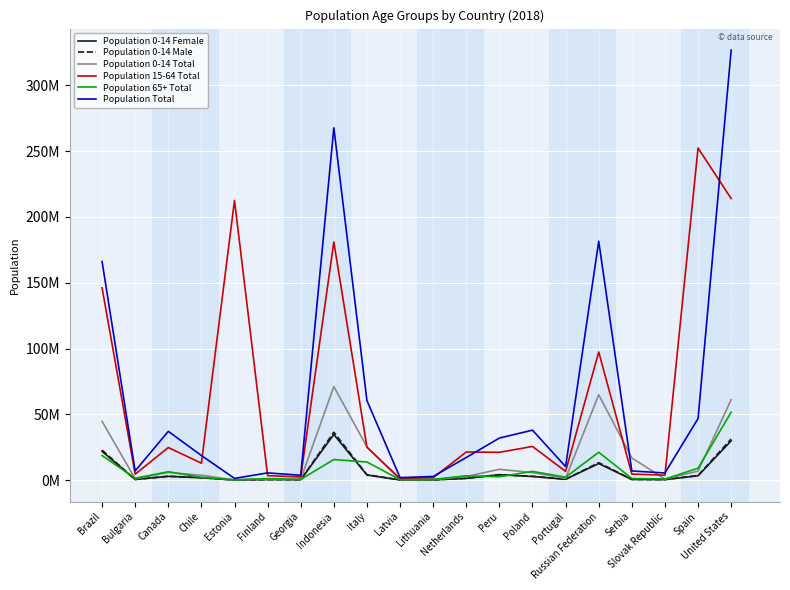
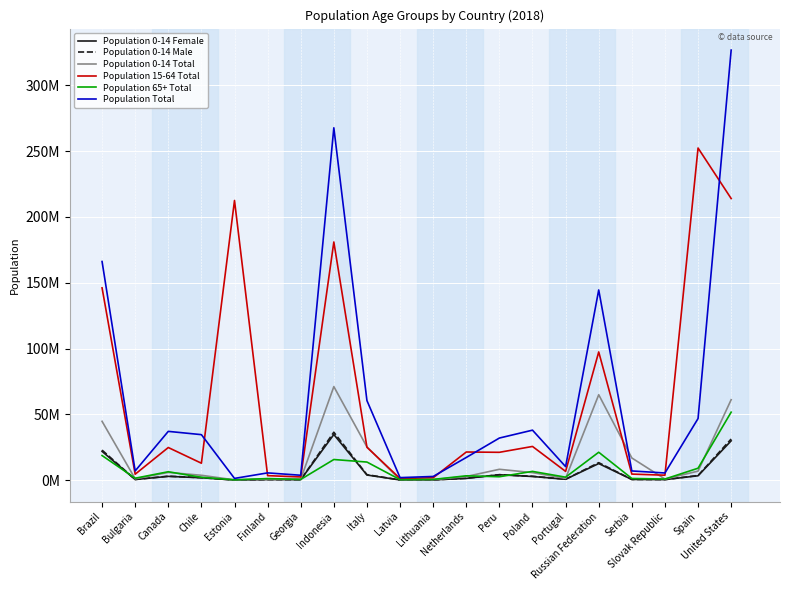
  {
    "Population 0-14 Total": {
      "Brazil": 45000000,
      "Indonesia": 71000000,
      "Peru": 8000000,
      "Russian Federation": 65000000,
      "Serbia": 17000000,
      "Spain": 7000000,
      "United States": 61000000
    },
    "Population 15-64 Total": {
      "Brazil": 146000000,
      "Bulgaria": 5000000,
      "Canada": 25000000,
      "Chile": 13000000,
      "Estonia": 212000000,
      "Finland": 3000000,
      "Indonesia": 181000000,
      "Netherlands": 21000000,
      "Peru": 21000000,
      "Poland": 26000000,
      "Portugal": 7000000,
      "Russian Federation": 97000000,
      "Serbia": 5000000,
      "Spain": 252000000,
      "United States": 214000000
    },
    "Population 65+ Total": {
      "Brazil": 19000000,
      "Indonesia": 16000000,
      "Italy": 14000000,
      "Russian Federation": 21000000,
      "Spain": 9000000,
      "United States": 52000000
    },
    "Population Total": {
      "Brazil": 166000000,
      "Bulgaria": 7000000,
      "Canada": 37000000,
-     "Chile": 19000000,
+     "Chile": 35000000,
      "Finland": 6000000,
      "Indonesia": 268000000,
      "Italy": 60000000,
      "Netherlands": 17000000,
      "Peru": 32000000,
      "Poland": 38000000,
      "Portugal": 10000000,
-     "Russian Federation": 181000000,
+     "Russian Federation": 144000000,
      "Serbia": 7000000,
      "Spain": 47000000,
      "United States": 327000000
    }
  }
